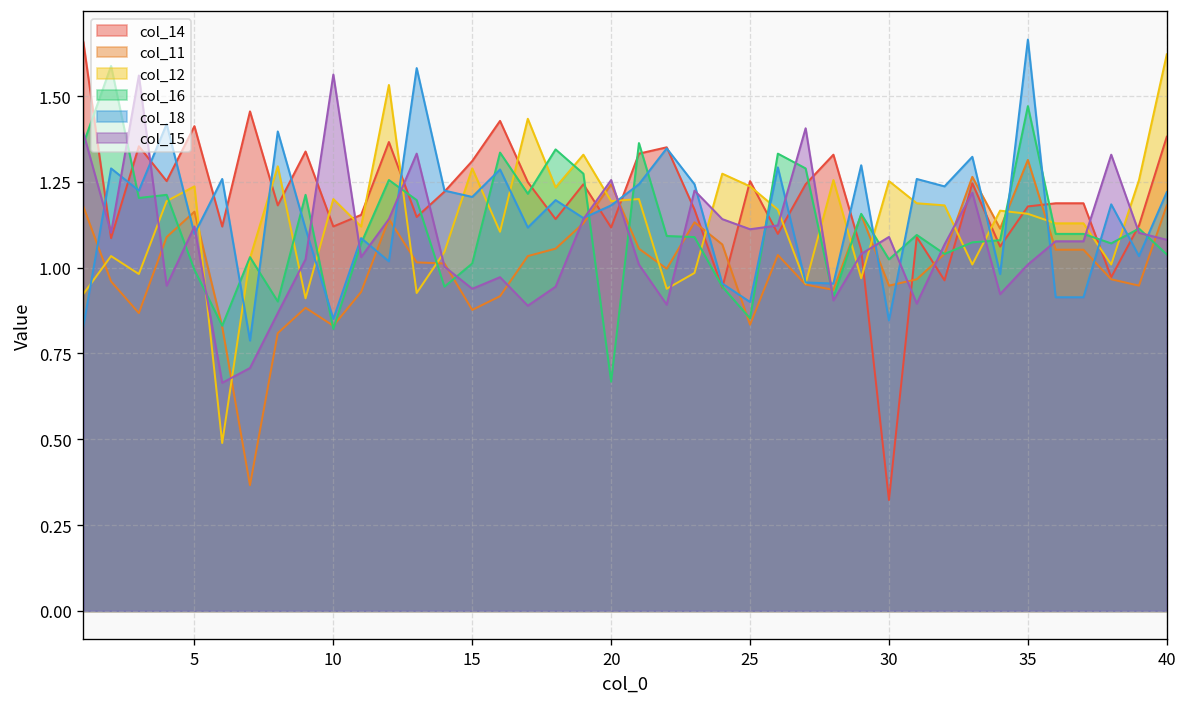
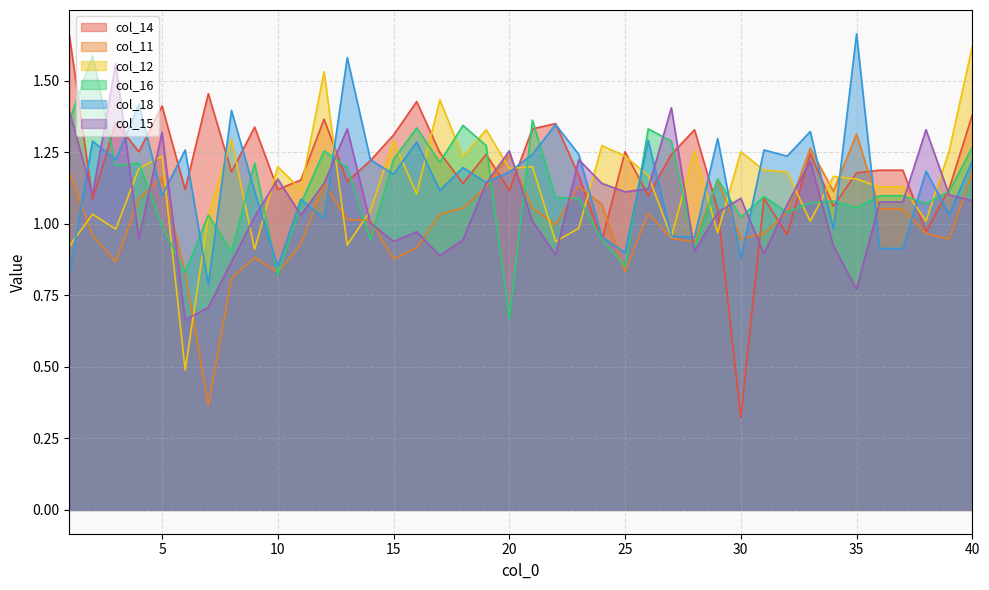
  {
    "col_16": {
      "5": 0.99,
      "10": 0.82,
-     "15": 1.01,
+     "15": 1.23,
      "20": 0.67,
      "25": 0.85,
      "30": 1.02,
-     "35": 1.47,
-     "40": 1.04
+     "35": 1.06,
+     "40": 1.27
    },
    "col_18": {
      "5": 1.10,
      "10": 0.85,
-     "15": 1.21,
+     "15": 1.17,
      "20": 1.18,
      "25": 0.90,
-     "30": 0.85,
+     "30": 0.88,
      "35": 1.66,
      "40": 1.22
    },
    "col_15": {
-     "5": 1.12,
-     "10": 1.56,
+     "5": 1.32,
+     "10": 1.16,
      "15": 0.94,
      "20": 1.26,
      "25": 1.11,
      "30": 1.09,
-     "35": 1.01,
+     "35": 0.77,
      "40": 1.08
    }
  }
